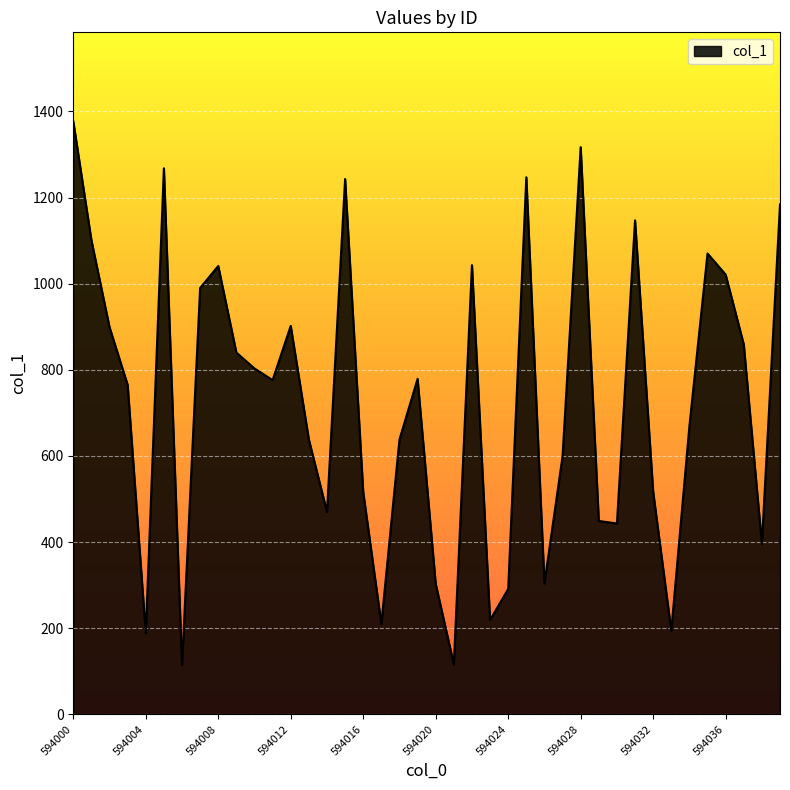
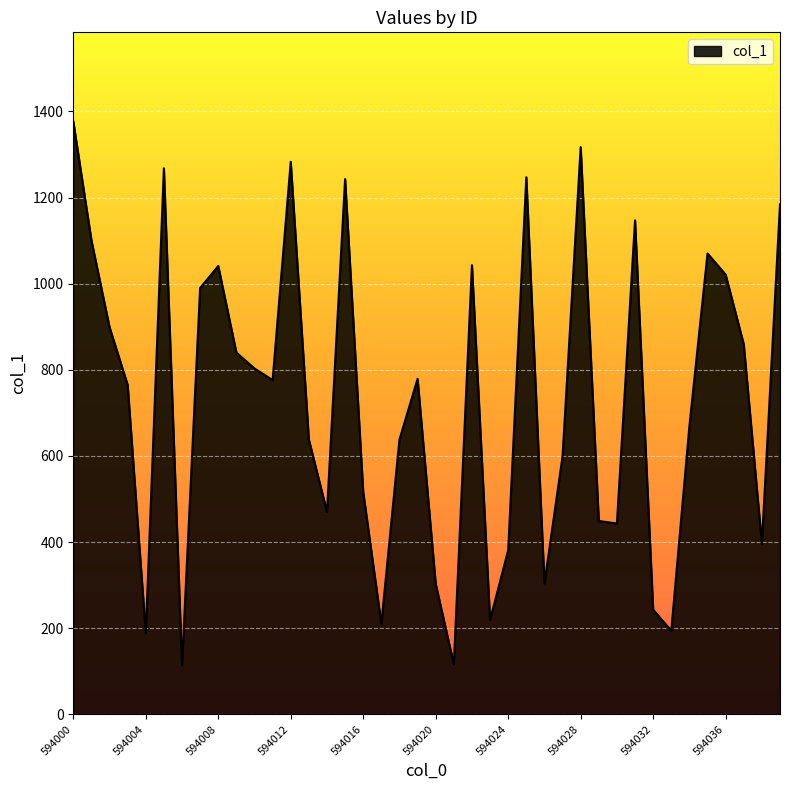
  {
    "594000": 1380,
    "594004": 190,
    "594008": 1040,
-   "594012": 900,
+   "594012": 1280,
    "594016": 520,
    "594020": 300,
-   "594024": 290,
+   "594024": 380,
    "594028": 1320,
-   "594032": 520,
+   "594032": 240,
    "594036": 1020
  }
